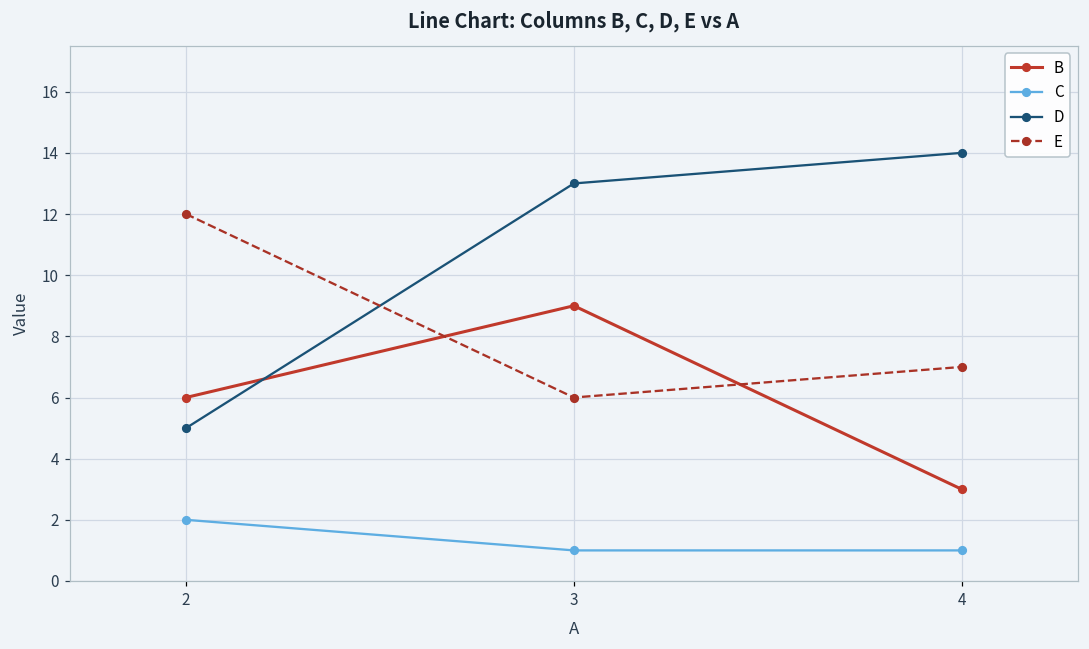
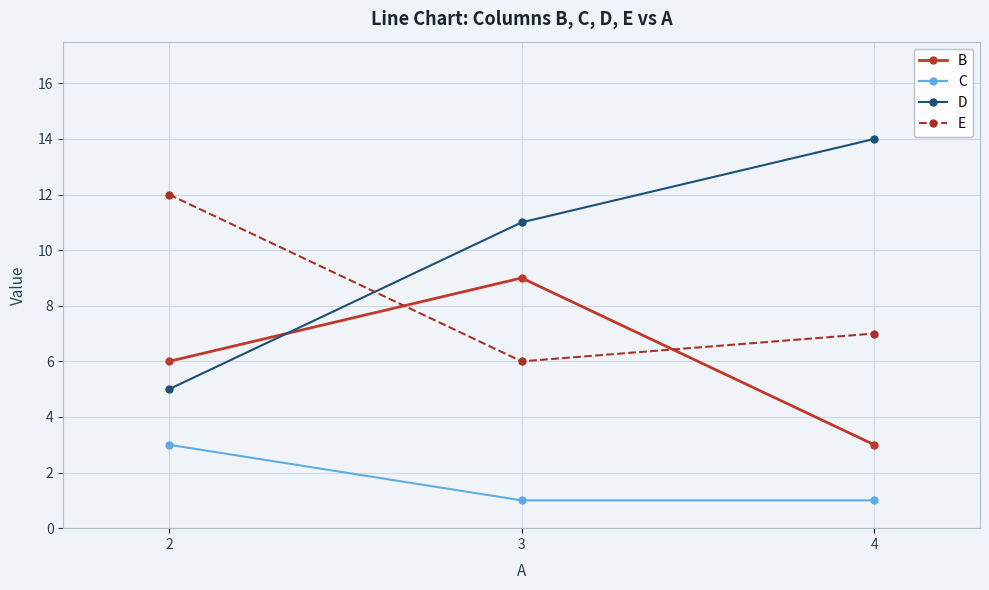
  {
    "C": {
-     "2": 2,
+     "2": 3,
      "3": 1,
      "4": 1
    },
    "D": {
      "2": 5,
-     "3": 13,
+     "3": 11,
      "4": 14
    }
  }
